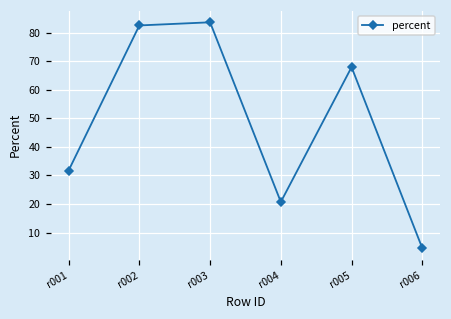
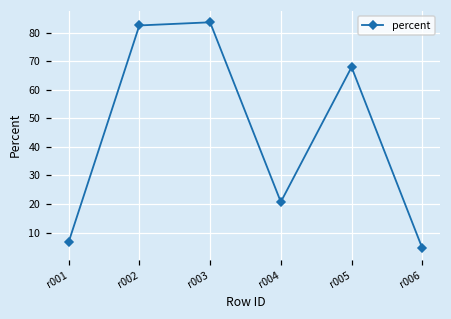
  {
-   "r001": 32,
+   "r001": 7,
    "r002": 83,
    "r003": 84,
    "r004": 21,
    "r005": 68,
    "r006": 5
  }
